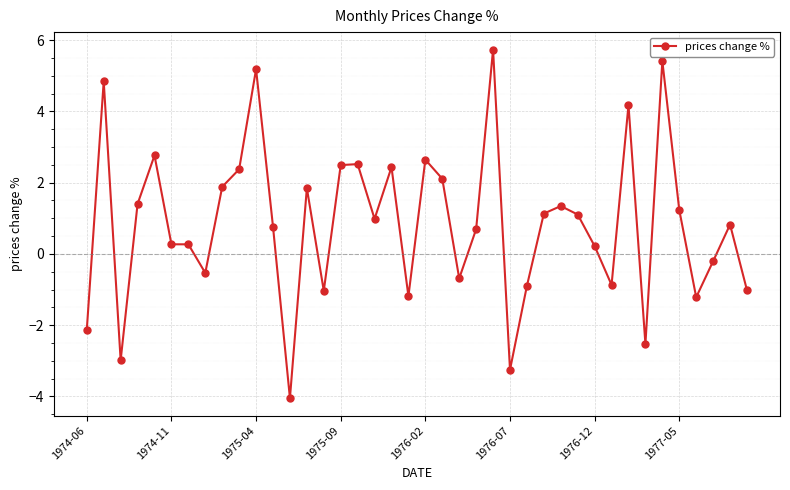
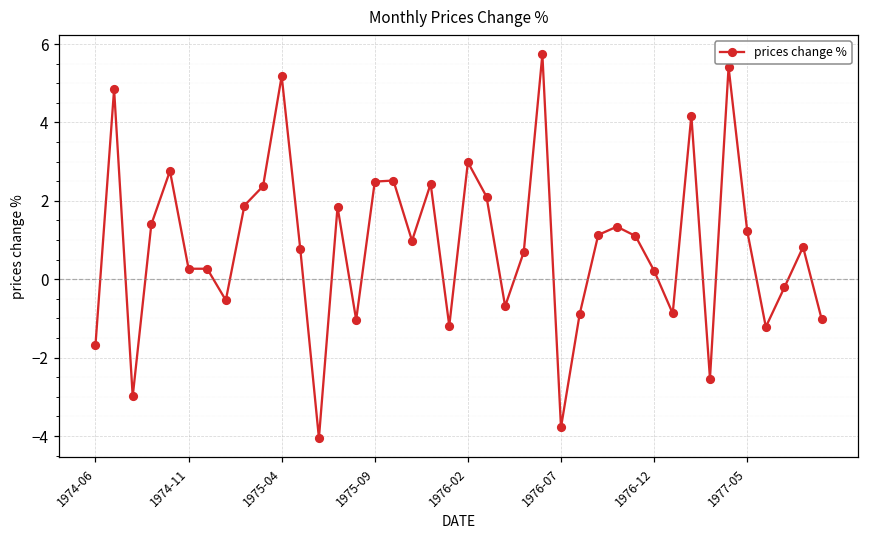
  {
-   "1974-06": -2.1,
+   "1974-06": -1.7,
    "1974-11": 0.3,
    "1975-04": 5.2,
    "1975-09": 2.5,
-   "1976-02": 2.6,
-   "1976-07": -3.3,
+   "1976-02": 3.0,
+   "1976-07": -3.8,
    "1976-12": 0.2,
    "1977-05": 1.2
  }
